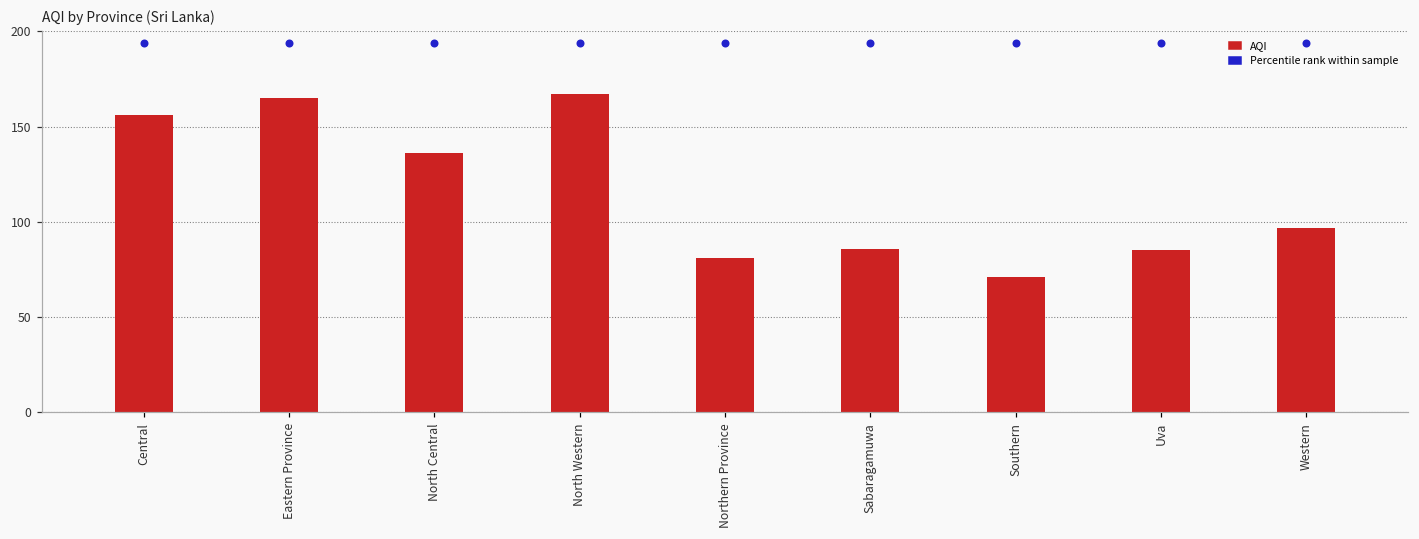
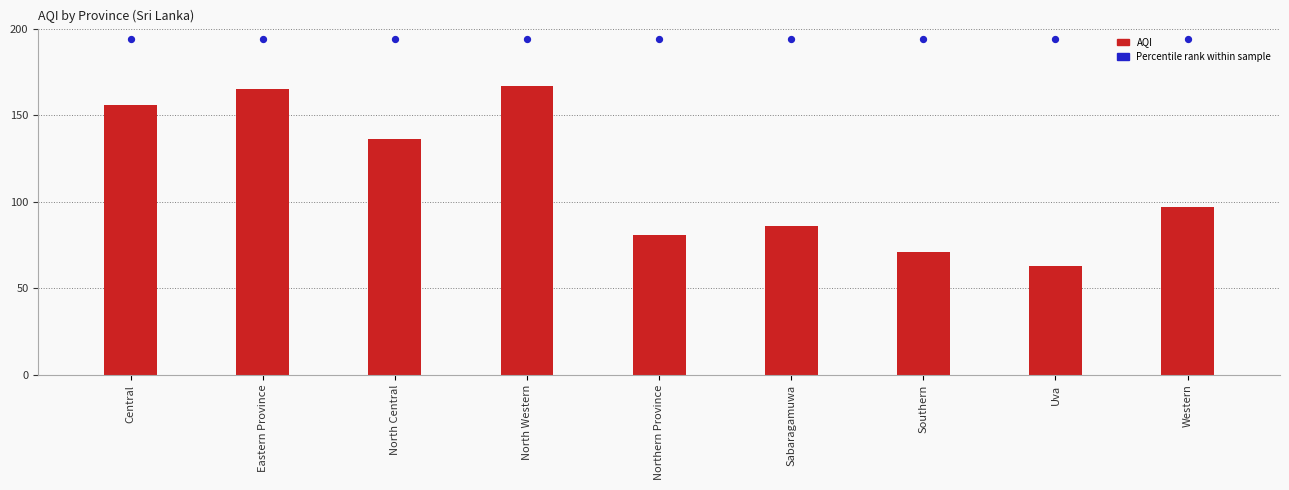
  {
    "AQI": {
      "Central": 156,
      "Eastern Province": 165,
      "North Central": 136,
      "North Western": 167,
      "Northern Province": 81,
      "Sabaragamuwa": 86,
      "Southern": 71,
-     "Uva": 85,
+     "Uva": 63,
      "Western": 97
    }
  }
